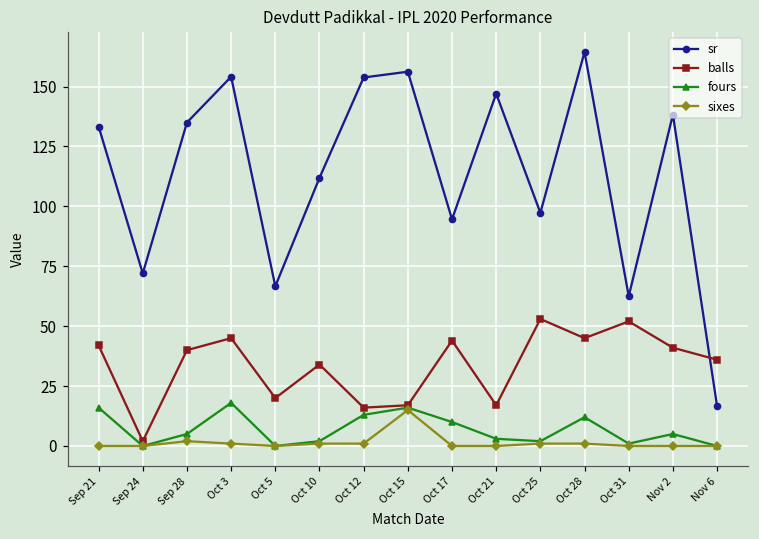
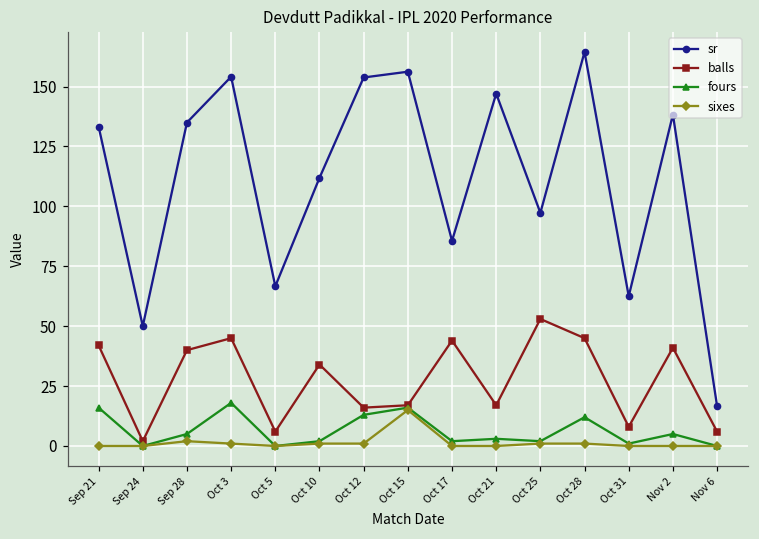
  {
    "sr": {
      "Sep 21": 133,
-     "Sep 24": 72,
+     "Sep 24": 50,
      "Sep 28": 135,
      "Oct 3": 154,
      "Oct 5": 67,
      "Oct 10": 112,
      "Oct 12": 154,
      "Oct 15": 156,
-     "Oct 17": 95,
+     "Oct 17": 86,
      "Oct 21": 147,
      "Oct 25": 97,
      "Oct 28": 164,
      "Oct 31": 63,
      "Nov 2": 138,
      "Nov 6": 17
    },
    "balls": {
      "Sep 21": 42,
      "Sep 24": 2,
      "Sep 28": 40,
      "Oct 3": 45,
-     "Oct 5": 20,
+     "Oct 5": 6,
      "Oct 10": 34,
      "Oct 12": 16,
      "Oct 17": 44,
      "Oct 21": 17,
      "Oct 25": 53,
      "Oct 28": 45,
-     "Oct 31": 52,
+     "Oct 31": 8,
      "Nov 2": 41,
-     "Nov 6": 36
+     "Nov 6": 6
    },
    "fours": {
      "Sep 21": 16,
      "Sep 28": 5,
      "Oct 3": 18,
      "Oct 12": 13,
-     "Oct 17": 10,
+     "Oct 17": 2,
      "Oct 21": 3,
      "Oct 28": 12,
      "Nov 2": 5
    },
    "sixes": {
      "Sep 21": 0,
      "Sep 28": 2,
      "Oct 3": 1,
      "Oct 12": 1,
      "Oct 17": 0,
      "Oct 21": 0,
      "Oct 28": 1,
      "Nov 2": 0
    }
  }
